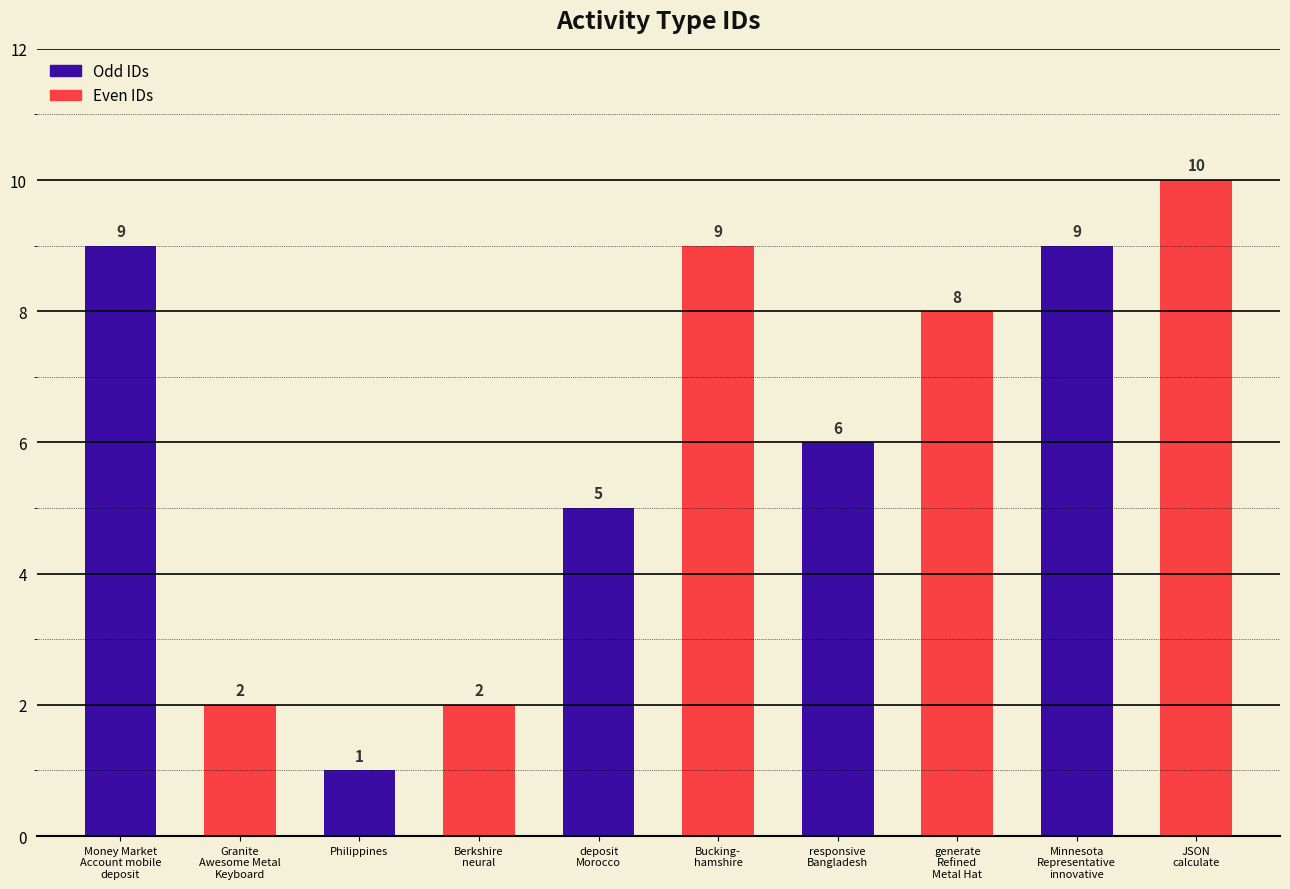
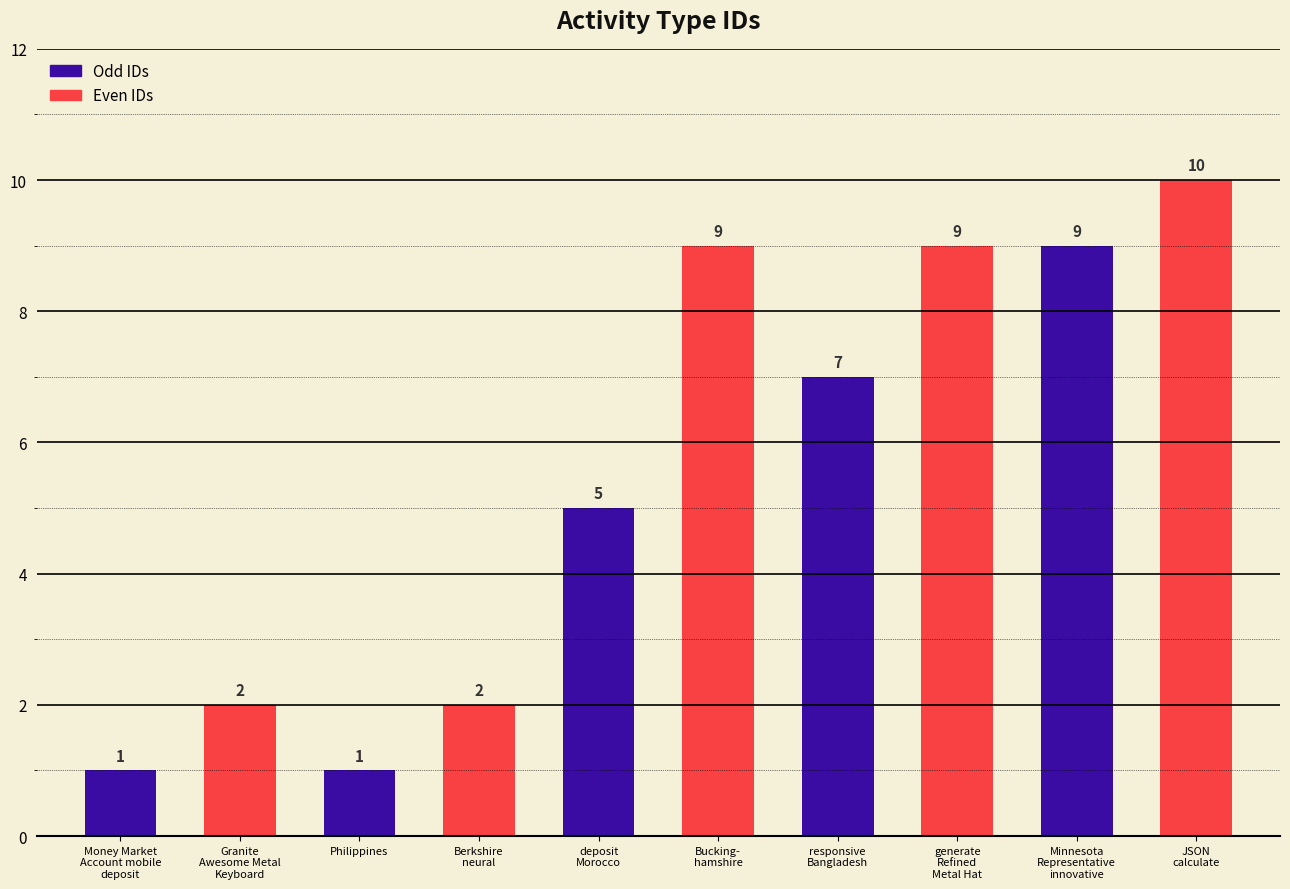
  {
-   "Money Market Account mobile deposit": 9,
+   "Money Market Account mobile deposit": 1,
    "Granite Awesome Metal Keyboard": 2,
    "Philippines": 1,
    "Berkshire neural": 2,
    "deposit Morocco": 5,
    "Bucking- hamshire": 9,
-   "responsive Bangladesh": 6,
-   "generate Refined Metal Hat": 8,
+   "responsive Bangladesh": 7,
+   "generate Refined Metal Hat": 9,
    "Minnesota Representative innovative": 9,
    "JSON calculate": 10
  }
